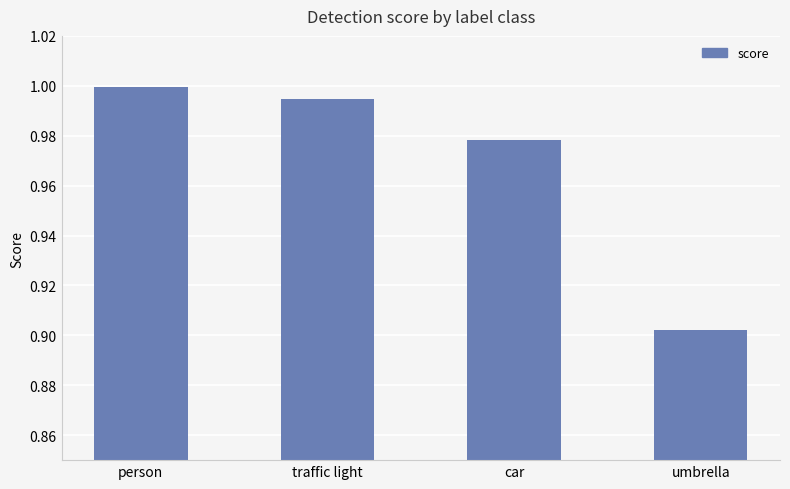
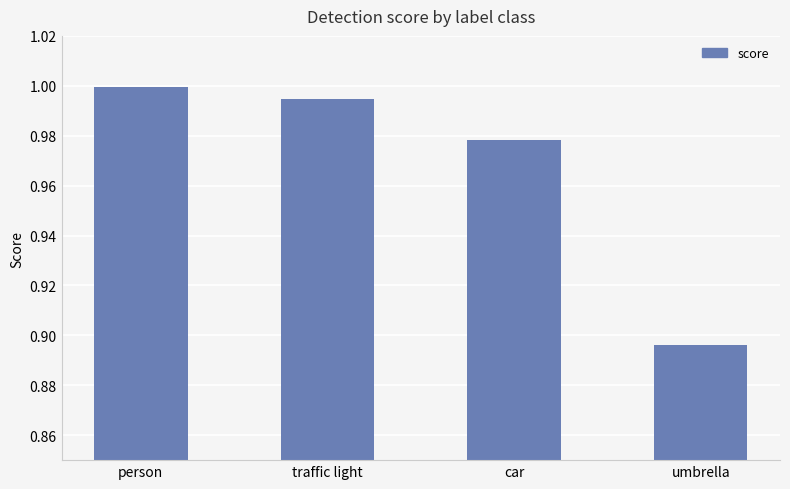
  {
    "person": 0.999,
    "traffic light": 0.995,
    "car": 0.978,
-   "umbrella": 0.902
+   "umbrella": 0.896
  }
